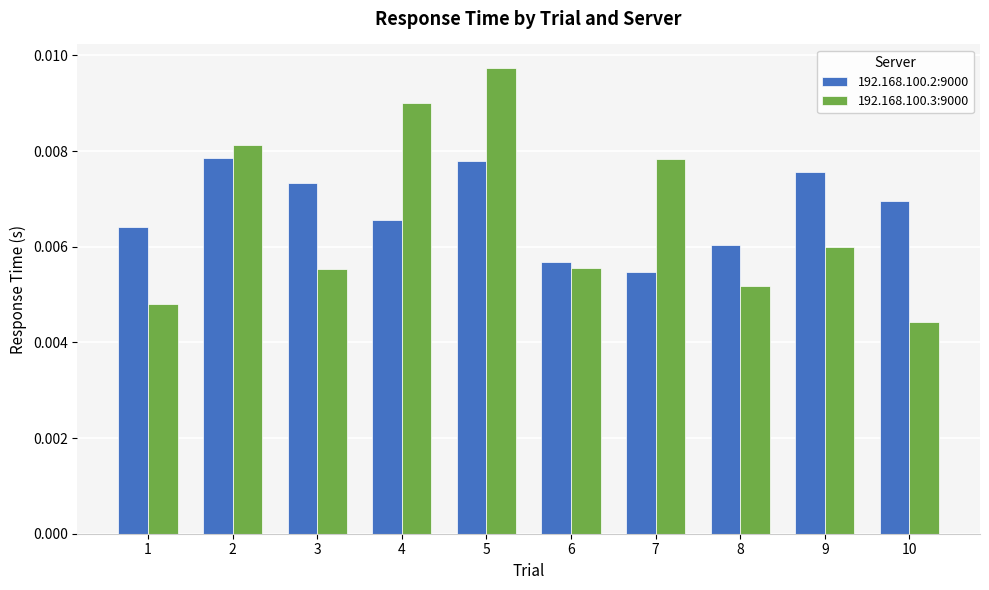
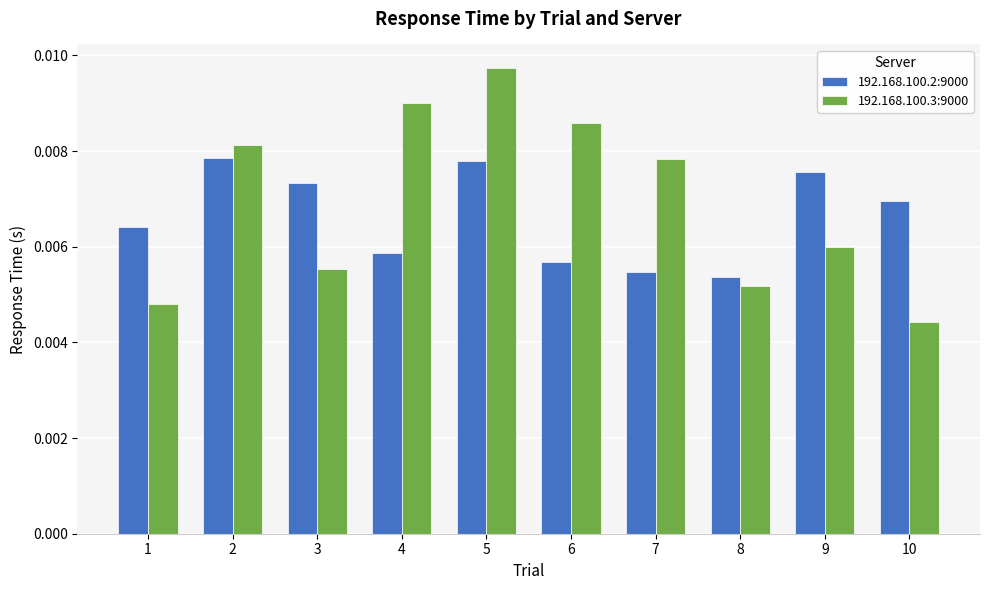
  {
    "192.168.100.2:9000": {
      "1": 0.0064,
      "2": 0.0078,
      "3": 0.0073,
-     "4": 0.0066,
+     "4": 0.0059,
      "5": 0.0078,
      "6": 0.0057,
      "7": 0.0055,
-     "8": 0.0060,
+     "8": 0.0054,
      "9": 0.0076,
      "10": 0.0070
    },
    "192.168.100.3:9000": {
      "1": 0.0048,
      "2": 0.0081,
      "3": 0.0055,
      "4": 0.0090,
      "5": 0.0097,
-     "6": 0.0056,
+     "6": 0.0086,
      "7": 0.0078,
      "8": 0.0052,
      "9": 0.0060,
      "10": 0.0044
    }
  }
